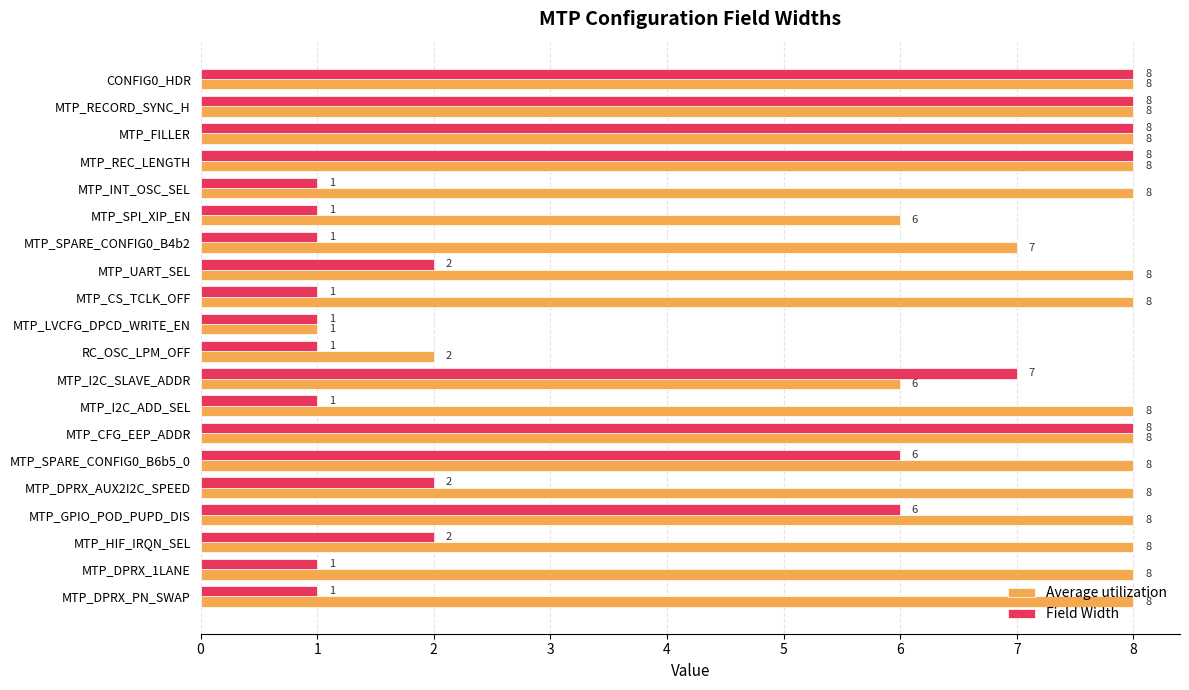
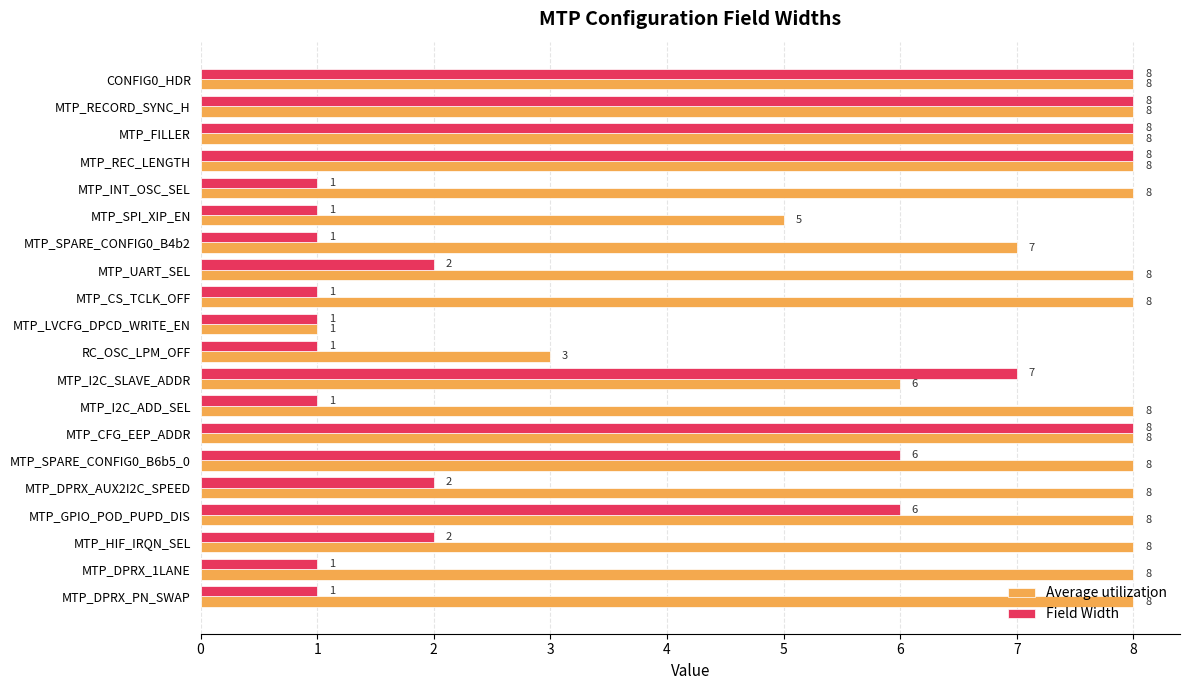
  {
    "Average utilization": {
      "CONFIG0_HDR": 8,
      "MTP_RECORD_SYNC_H": 8,
      "MTP_FILLER": 8,
      "MTP_REC_LENGTH": 8,
      "MTP_INT_OSC_SEL": 8,
-     "MTP_SPI_XIP_EN": 6,
+     "MTP_SPI_XIP_EN": 5,
      "MTP_SPARE_CONFIG0_B4b2": 7,
      "MTP_UART_SEL": 8,
      "MTP_CS_TCLK_OFF": 8,
      "MTP_LVCFG_DPCD_WRITE_EN": 1,
-     "RC_OSC_LPM_OFF": 2,
+     "RC_OSC_LPM_OFF": 3,
      "MTP_I2C_SLAVE_ADDR": 6,
      "MTP_I2C_ADD_SEL": 8,
      "MTP_CFG_EEP_ADDR": 8,
      "MTP_SPARE_CONFIG0_B6b5_0": 8,
      "MTP_DPRX_AUX2I2C_SPEED": 8,
      "MTP_GPIO_POD_PUPD_DIS": 8,
      "MTP_HIF_IRQN_SEL": 8,
      "MTP_DPRX_1LANE": 8,
      "MTP_DPRX_PN_SWAP": 8
    },
    "Field Width": {
      "CONFIG0_HDR": 8,
      "MTP_RECORD_SYNC_H": 8,
      "MTP_FILLER": 8,
      "MTP_REC_LENGTH": 8,
      "MTP_INT_OSC_SEL": 1,
      "MTP_SPI_XIP_EN": 1,
      "MTP_SPARE_CONFIG0_B4b2": 1,
      "MTP_UART_SEL": 2,
      "MTP_CS_TCLK_OFF": 1,
      "MTP_LVCFG_DPCD_WRITE_EN": 1,
      "RC_OSC_LPM_OFF": 1,
      "MTP_I2C_SLAVE_ADDR": 7,
      "MTP_I2C_ADD_SEL": 1,
      "MTP_CFG_EEP_ADDR": 8,
      "MTP_SPARE_CONFIG0_B6b5_0": 6,
      "MTP_DPRX_AUX2I2C_SPEED": 2,
      "MTP_GPIO_POD_PUPD_DIS": 6,
      "MTP_HIF_IRQN_SEL": 2,
      "MTP_DPRX_1LANE": 1,
      "MTP_DPRX_PN_SWAP": 1
    }
  }
